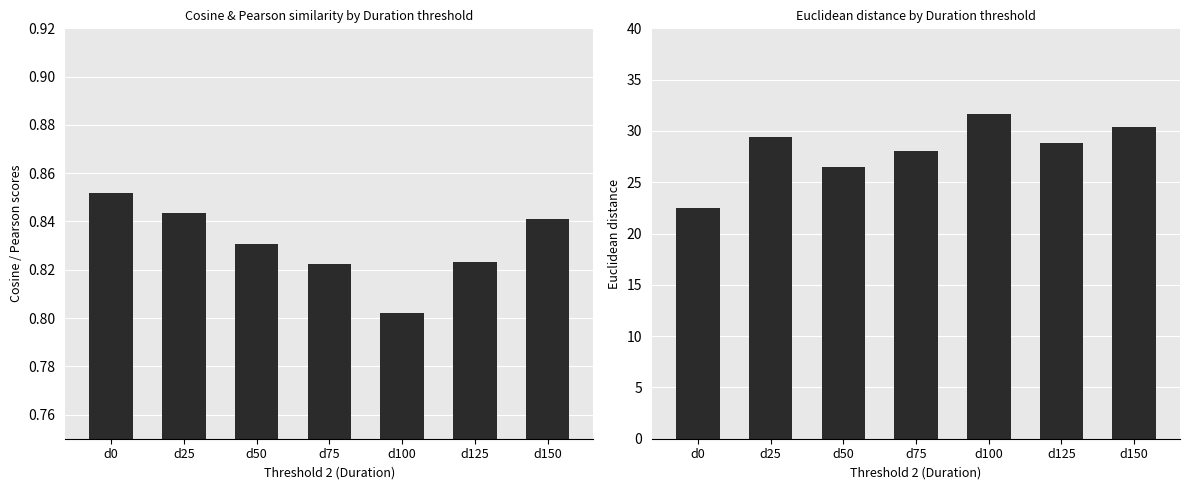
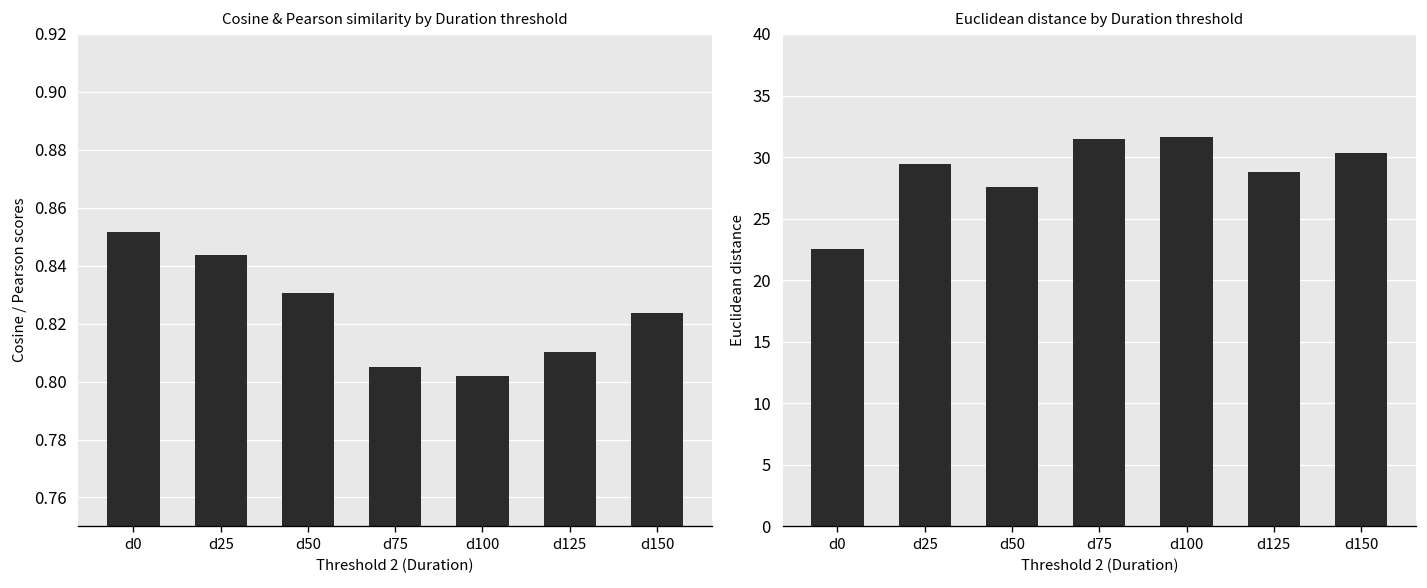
  {
    "Cosine & Pearson similarity by Duration threshold": {
      "d0": 0.852,
      "d25": 0.844,
      "d50": 0.831,
-     "d75": 0.822,
+     "d75": 0.805,
      "d100": 0.802,
-     "d125": 0.823,
-     "d150": 0.841
+     "d125": 0.810,
+     "d150": 0.824
    },
    "Euclidean distance by Duration threshold": {
      "d0": 22.5,
      "d25": 29.4,
-     "d50": 26.5,
-     "d75": 28.0,
+     "d50": 27.6,
+     "d75": 31.5,
      "d100": 31.7,
      "d125": 28.8,
      "d150": 30.4
    }
  }
